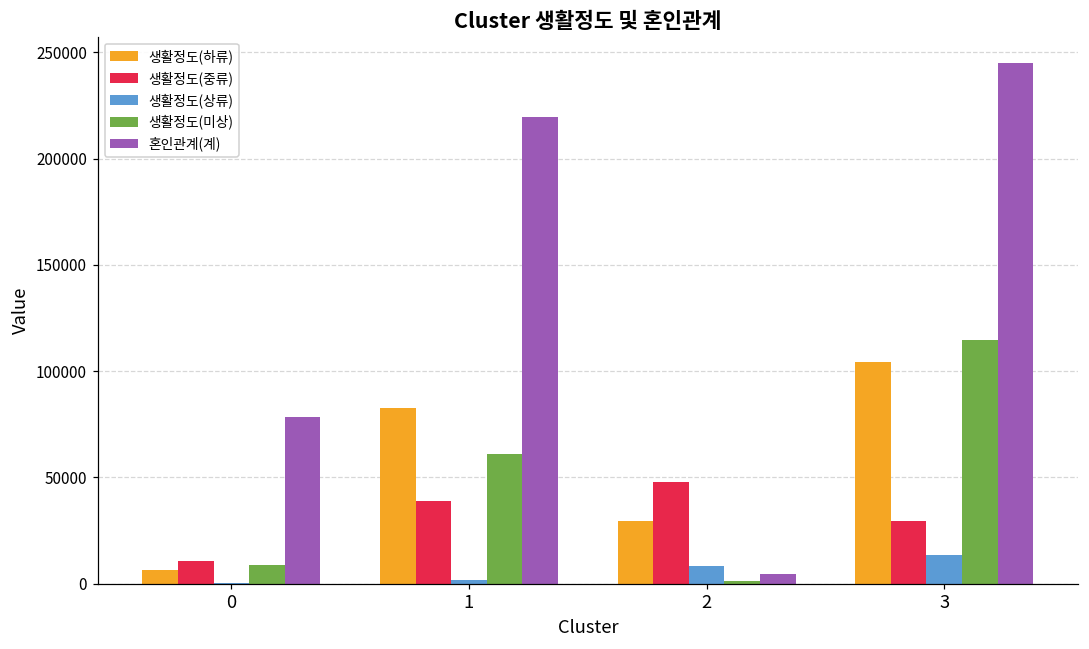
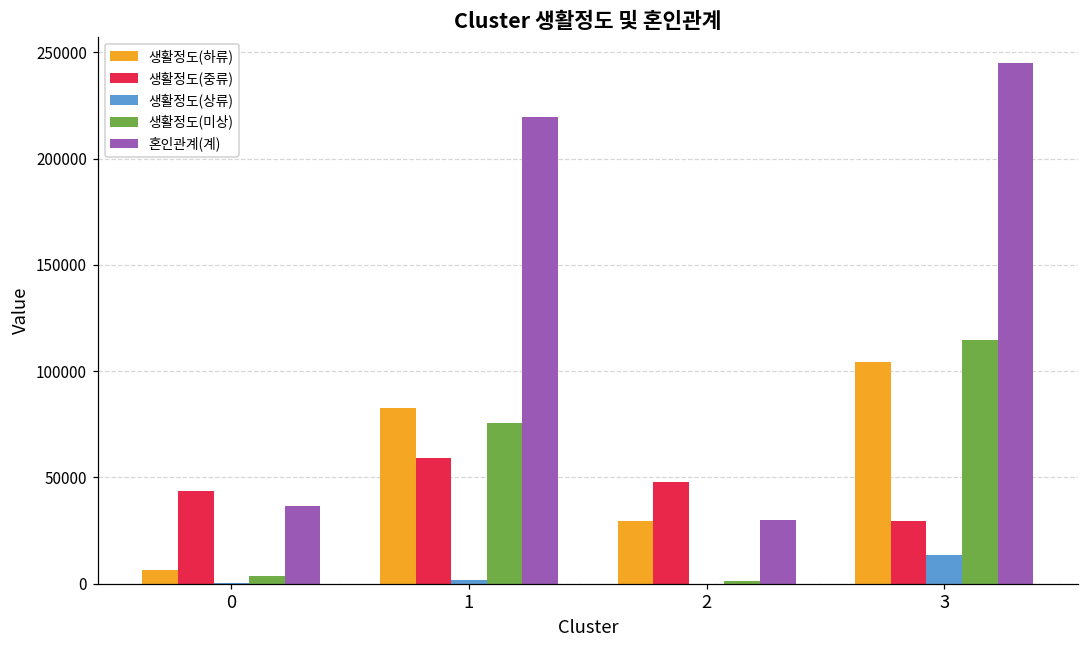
  {
    "생활정도(하류)": {
      "0": 7000,
      "1": 83000,
      "2": 29000,
      "3": 104000
    },
    "생활정도(중류)": {
-     "0": 11000,
-     "1": 39000,
+     "0": 43000,
+     "1": 59000,
      "2": 48000,
      "3": 29000
    },
    "생활정도(상류)": {
      "1": 2000,
-     "2": 8000,
+     "2": 0,
      "3": 14000
    },
    "생활정도(미상)": {
-     "0": 9000,
-     "1": 61000,
+     "0": 4000,
+     "1": 76000,
      "3": 115000
    },
    "혼인관계(계)": {
-     "0": 78000,
+     "0": 37000,
      "1": 219000,
-     "2": 4000,
+     "2": 30000,
      "3": 245000
    }
  }
